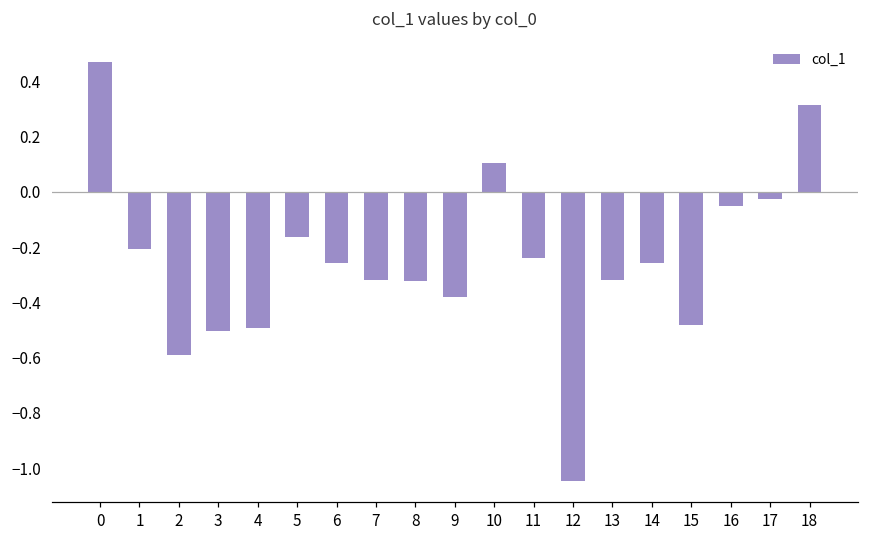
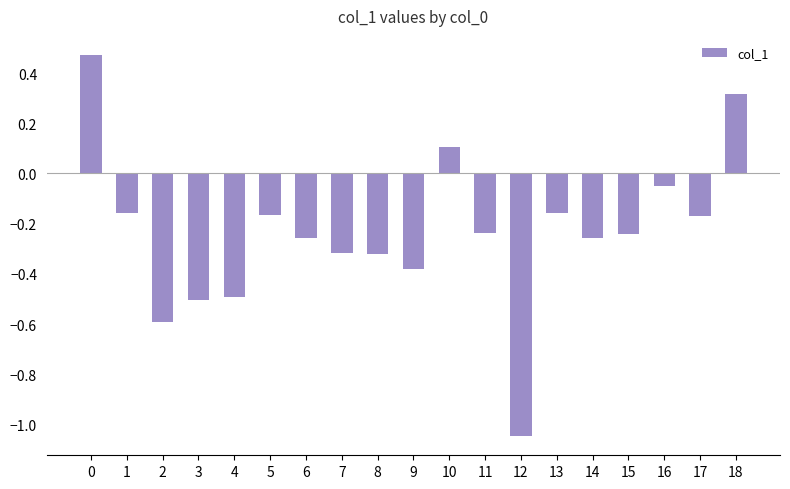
  {
    "0": 0.47,
-   "1": -0.21,
+   "1": -0.16,
    "2": -0.59,
    "3": -0.50,
    "4": -0.49,
    "5": -0.16,
    "6": -0.26,
    "7": -0.32,
    "8": -0.32,
    "9": -0.38,
    "10": 0.11,
    "11": -0.24,
    "12": -1.05,
-   "13": -0.32,
+   "13": -0.16,
    "14": -0.26,
-   "15": -0.48,
+   "15": -0.24,
    "16": -0.05,
-   "17": -0.03,
+   "17": -0.17,
    "18": 0.31
  }
